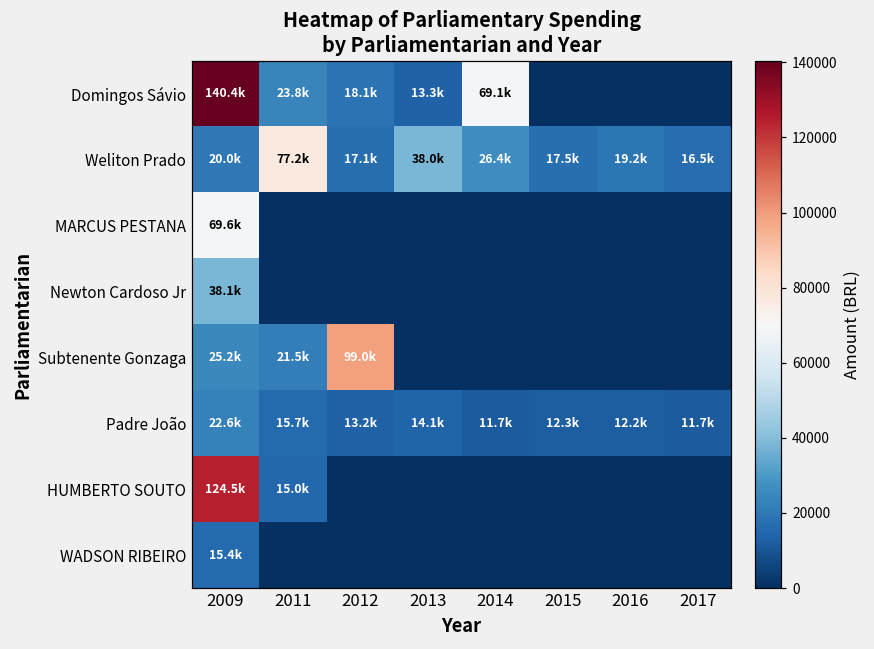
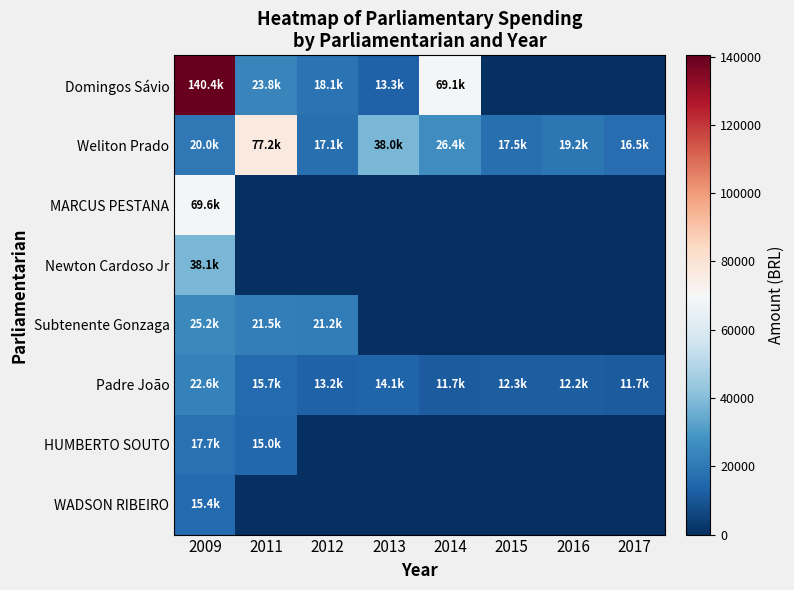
  {
    "Domingos Sávio": {
      "2009": "140.4k",
      "2011": "23.8k",
      "2012": "18.1k",
      "2013": "13.3k",
      "2014": "69.1k"
    },
    "Weliton Prado": {
      "2009": "20.0k",
      "2011": "77.2k",
      "2012": "17.1k",
      "2013": "38.0k",
      "2014": "26.4k",
      "2015": "17.5k",
      "2016": "19.2k",
      "2017": "16.5k"
    },
    "MARCUS PESTANA": {
      "2009": "69.6k"
    },
    "Newton Cardoso Jr": {
      "2009": "38.1k"
    },
    "Subtenente Gonzaga": {
      "2009": "25.2k",
      "2011": "21.5k",
-     "2012": "99.0k"
+     "2012": "21.2k"
    },
    "Padre João": {
      "2009": "22.6k",
      "2011": "15.7k",
      "2012": "13.2k",
      "2013": "14.1k",
      "2014": "11.7k",
      "2015": "12.3k",
      "2016": "12.2k",
      "2017": "11.7k"
    },
    "HUMBERTO SOUTO": {
-     "2009": "124.5k",
+     "2009": "17.7k",
      "2011": "15.0k"
    },
    "WADSON RIBEIRO": {
      "2009": "15.4k"
    }
  }
